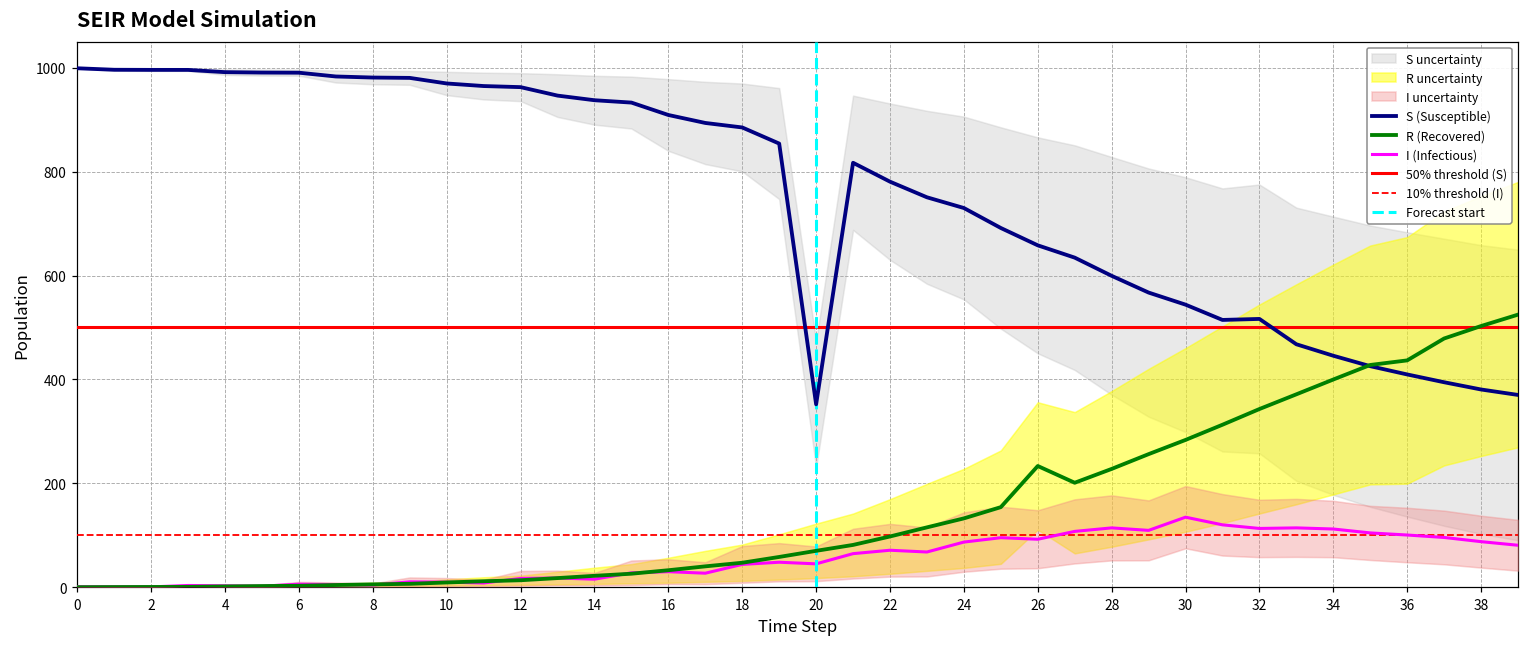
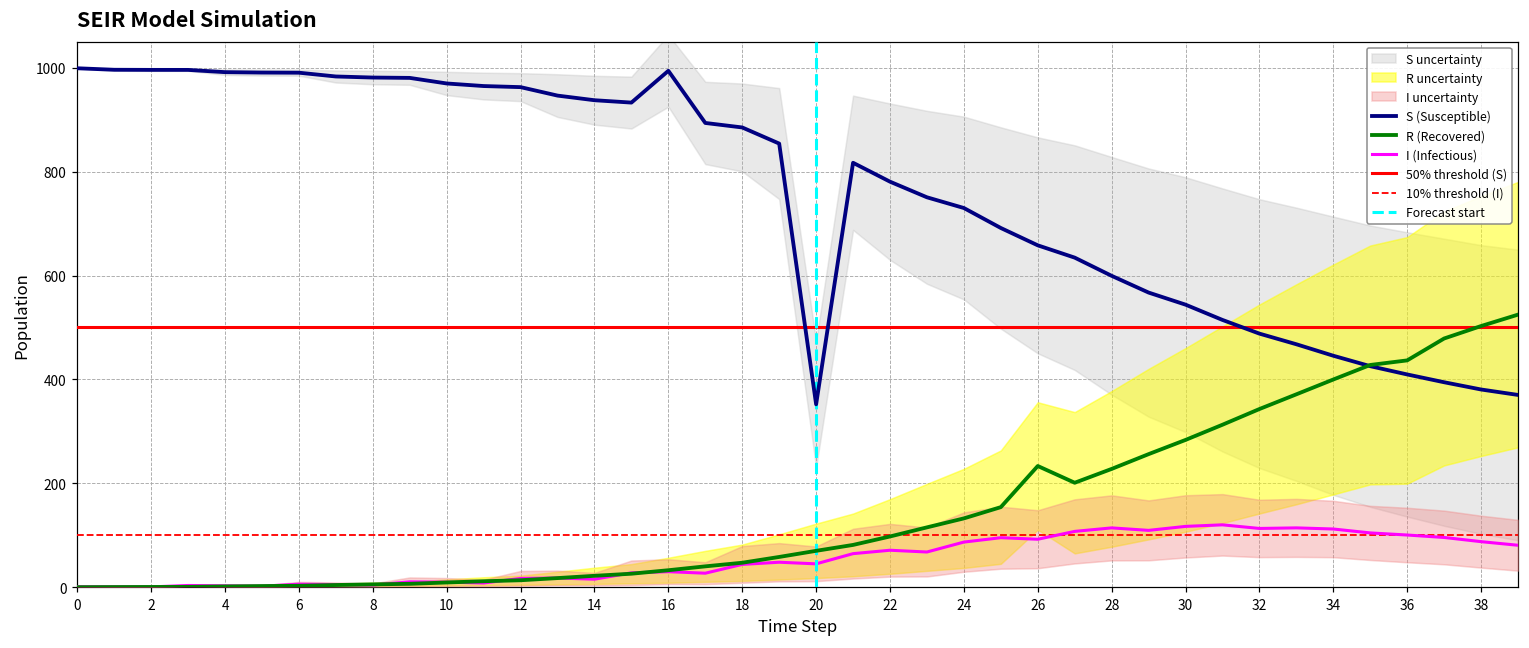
  {
    "S (Susceptible)": {
      "6": 990,
      "8": 980,
      "10": 970,
      "12": 960,
      "14": 940,
-     "16": 910,
+     "16": 990,
      "18": 890,
      "20": 350,
      "22": 780,
      "24": 730,
      "26": 660,
      "28": 600,
      "30": 540,
-     "32": 520,
+     "32": 490,
      "34": 450,
      "36": 410,
      "38": 380
    },
    "R (Recovered)": {
      "14": 20,
      "20": 70,
      "22": 100,
      "24": 130,
      "26": 230,
      "28": 230,
      "30": 280,
      "32": 340,
      "34": 400,
      "36": 440,
      "38": 500
    },
    "I (Infectious)": {
      "14": 20,
      "20": 40,
      "22": 70,
      "24": 90,
      "26": 90,
      "28": 110,
-     "30": 130,
+     "30": 120,
      "32": 110,
      "34": 110,
      "36": 100,
      "38": 90
    }
  }
